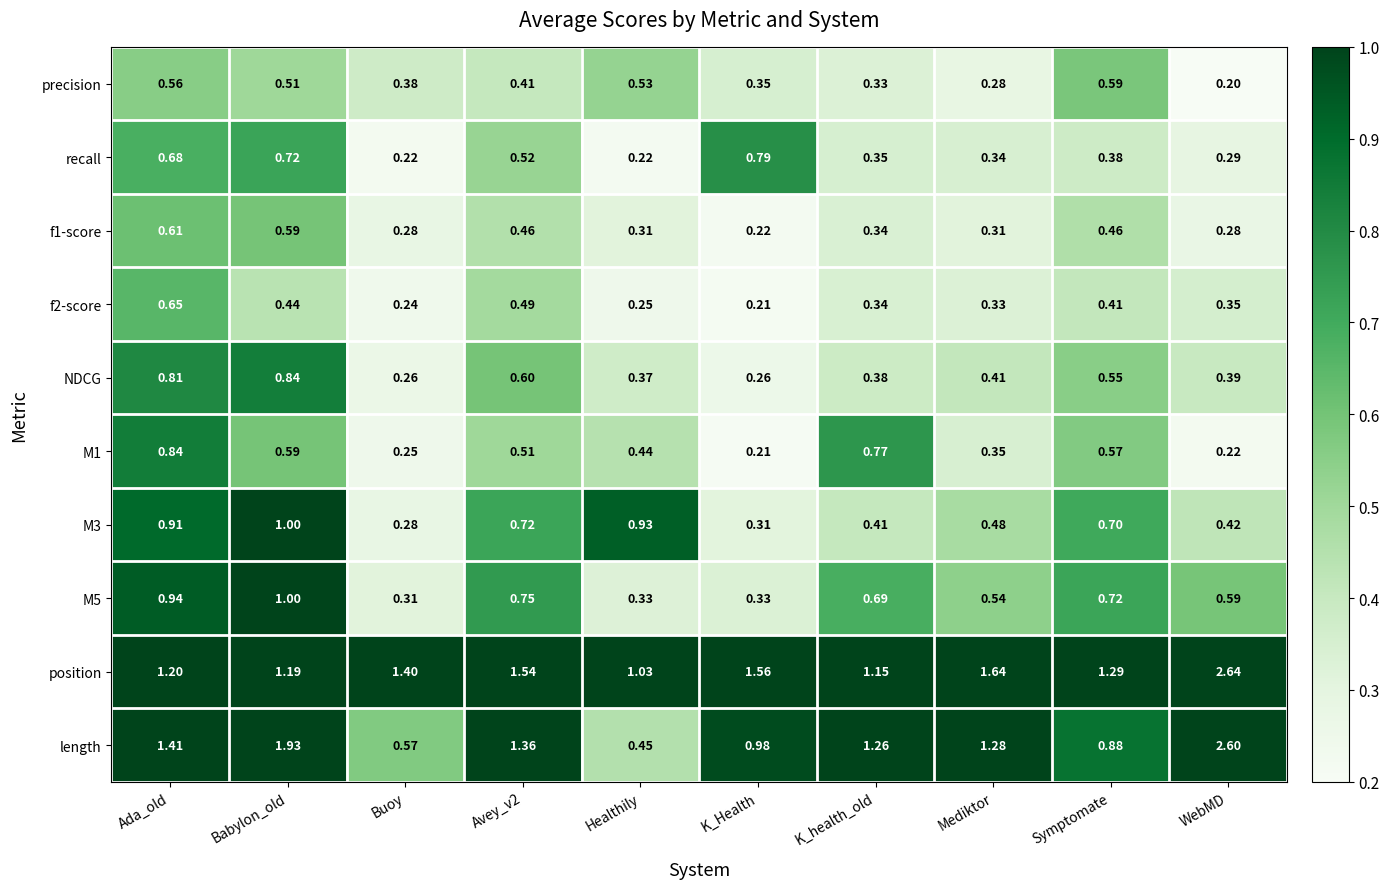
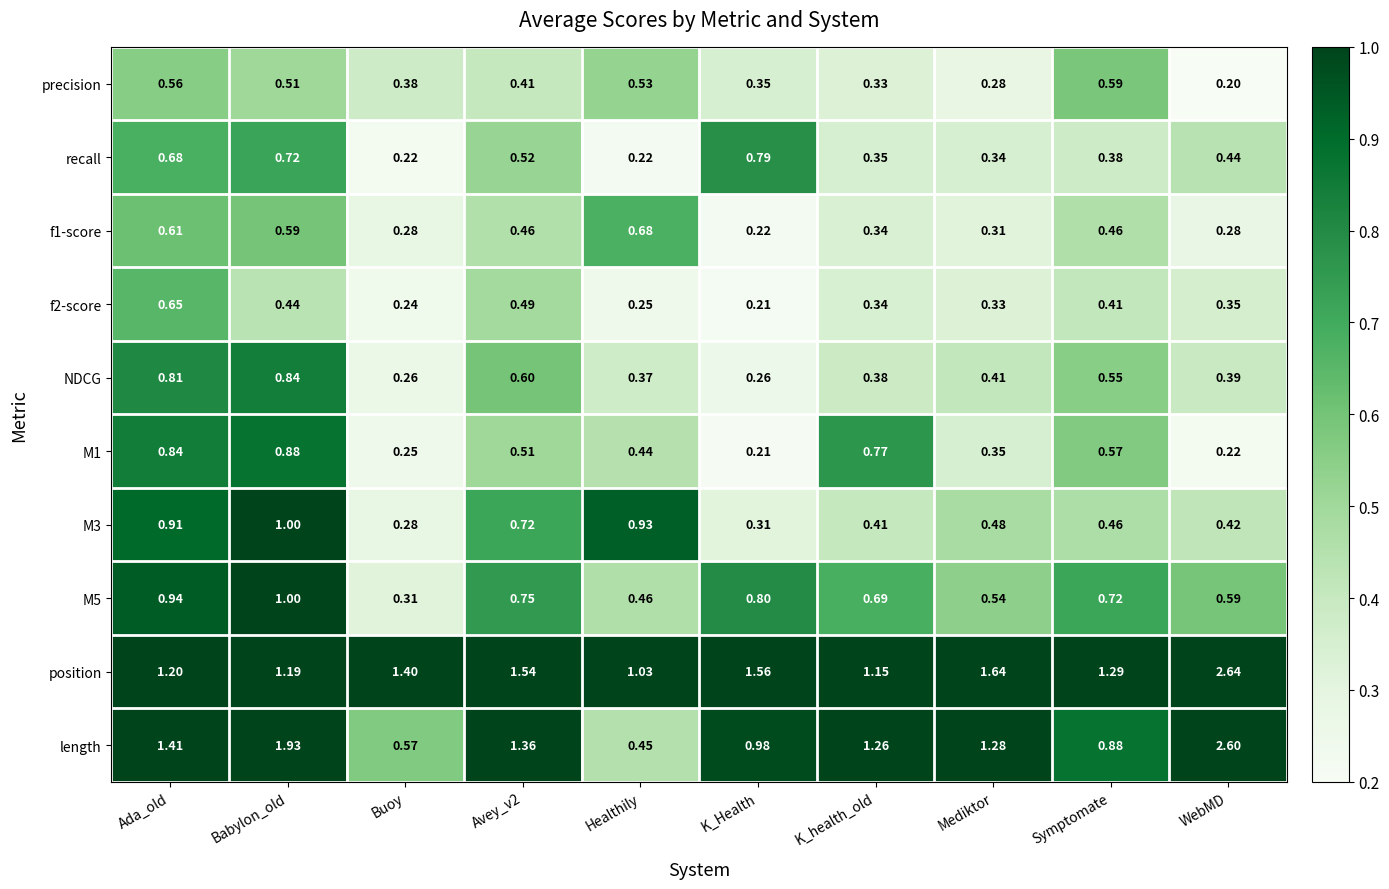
  {
    "precision": {
      "Ada_old": 0.56,
      "Babylon_old": 0.51,
      "Buoy": 0.38,
      "Avey_v2": 0.41,
      "Healthily": 0.53,
      "K_Health": 0.35,
      "K_health_old": 0.33,
      "Mediktor": 0.28,
      "Symptomate": 0.59,
      "WebMD": 0.20
    },
    "recall": {
      "Ada_old": 0.68,
      "Babylon_old": 0.72,
      "Buoy": 0.22,
      "Avey_v2": 0.52,
      "Healthily": 0.22,
      "K_Health": 0.79,
      "K_health_old": 0.35,
      "Mediktor": 0.34,
      "Symptomate": 0.38,
-     "WebMD": 0.29
+     "WebMD": 0.44
    },
    "f1-score": {
      "Ada_old": 0.61,
      "Babylon_old": 0.59,
      "Buoy": 0.28,
      "Avey_v2": 0.46,
-     "Healthily": 0.31,
+     "Healthily": 0.68,
      "K_Health": 0.22,
      "K_health_old": 0.34,
      "Mediktor": 0.31,
      "Symptomate": 0.46,
      "WebMD": 0.28
    },
    "f2-score": {
      "Ada_old": 0.65,
      "Babylon_old": 0.44,
      "Buoy": 0.24,
      "Avey_v2": 0.49,
      "Healthily": 0.25,
      "K_Health": 0.21,
      "K_health_old": 0.34,
      "Mediktor": 0.33,
      "Symptomate": 0.41,
      "WebMD": 0.35
    },
    "NDCG": {
      "Ada_old": 0.81,
      "Babylon_old": 0.84,
      "Buoy": 0.26,
      "Avey_v2": 0.60,
      "Healthily": 0.37,
      "K_Health": 0.26,
      "K_health_old": 0.38,
      "Mediktor": 0.41,
      "Symptomate": 0.55,
      "WebMD": 0.39
    },
    "M1": {
      "Ada_old": 0.84,
-     "Babylon_old": 0.59,
+     "Babylon_old": 0.88,
      "Buoy": 0.25,
      "Avey_v2": 0.51,
      "Healthily": 0.44,
      "K_Health": 0.21,
      "K_health_old": 0.77,
      "Mediktor": 0.35,
      "Symptomate": 0.57,
      "WebMD": 0.22
    },
    "M3": {
      "Ada_old": 0.91,
      "Babylon_old": 1.00,
      "Buoy": 0.28,
      "Avey_v2": 0.72,
      "Healthily": 0.93,
      "K_Health": 0.31,
      "K_health_old": 0.41,
      "Mediktor": 0.48,
-     "Symptomate": 0.70,
+     "Symptomate": 0.46,
      "WebMD": 0.42
    },
    "M5": {
      "Ada_old": 0.94,
      "Babylon_old": 1.00,
      "Buoy": 0.31,
      "Avey_v2": 0.75,
-     "Healthily": 0.33,
-     "K_Health": 0.33,
+     "Healthily": 0.46,
+     "K_Health": 0.80,
      "K_health_old": 0.69,
      "Mediktor": 0.54,
      "Symptomate": 0.72,
      "WebMD": 0.59
    },
    "position": {
      "Ada_old": 1.20,
      "Babylon_old": 1.19,
      "Buoy": 1.40,
      "Avey_v2": 1.54,
      "Healthily": 1.03,
      "K_Health": 1.56,
      "K_health_old": 1.15,
      "Mediktor": 1.64,
      "Symptomate": 1.29,
      "WebMD": 2.64
    },
    "length": {
      "Ada_old": 1.41,
      "Babylon_old": 1.93,
      "Buoy": 0.57,
      "Avey_v2": 1.36,
      "Healthily": 0.45,
      "K_Health": 0.98,
      "K_health_old": 1.26,
      "Mediktor": 1.28,
      "Symptomate": 0.88,
      "WebMD": 2.60
    }
  }
